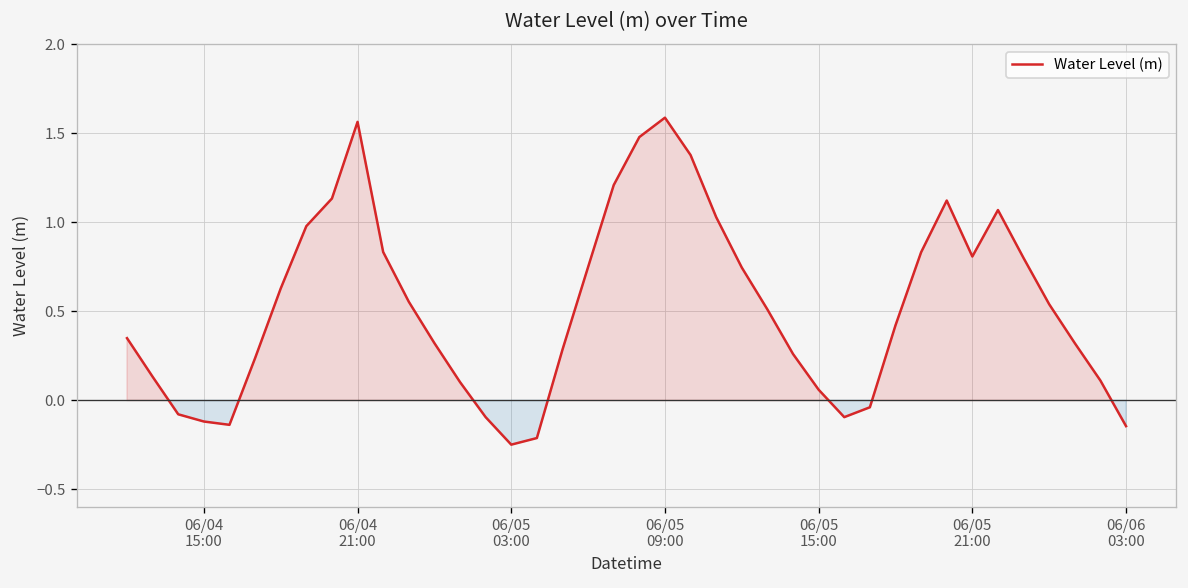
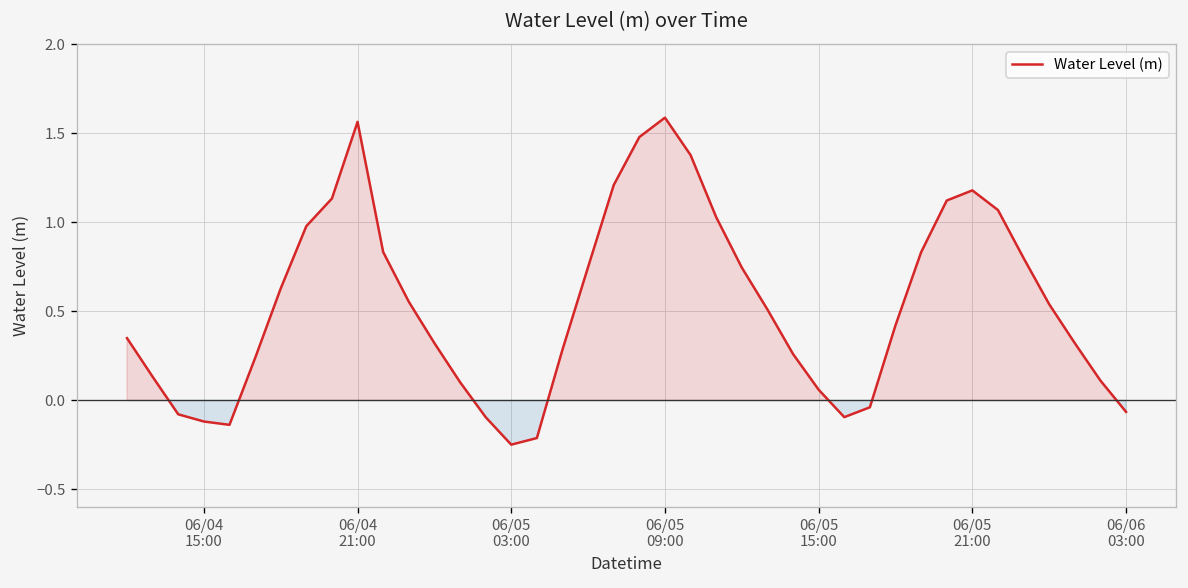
  {
    "06/04 15:00": -0.12,
    "06/04 21:00": 1.56,
    "06/05 03:00": -0.25,
    "06/05 09:00": 1.59,
    "06/05 15:00": 0.06,
-   "06/05 21:00": 0.81,
-   "06/06 03:00": -0.14
+   "06/05 21:00": 1.18,
+   "06/06 03:00": -0.06
  }
